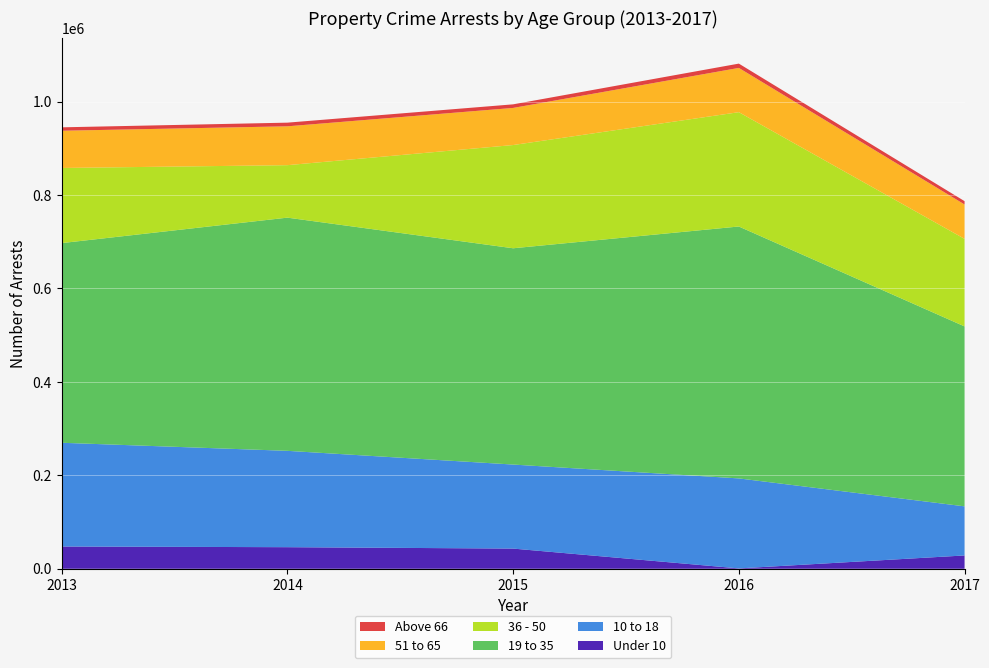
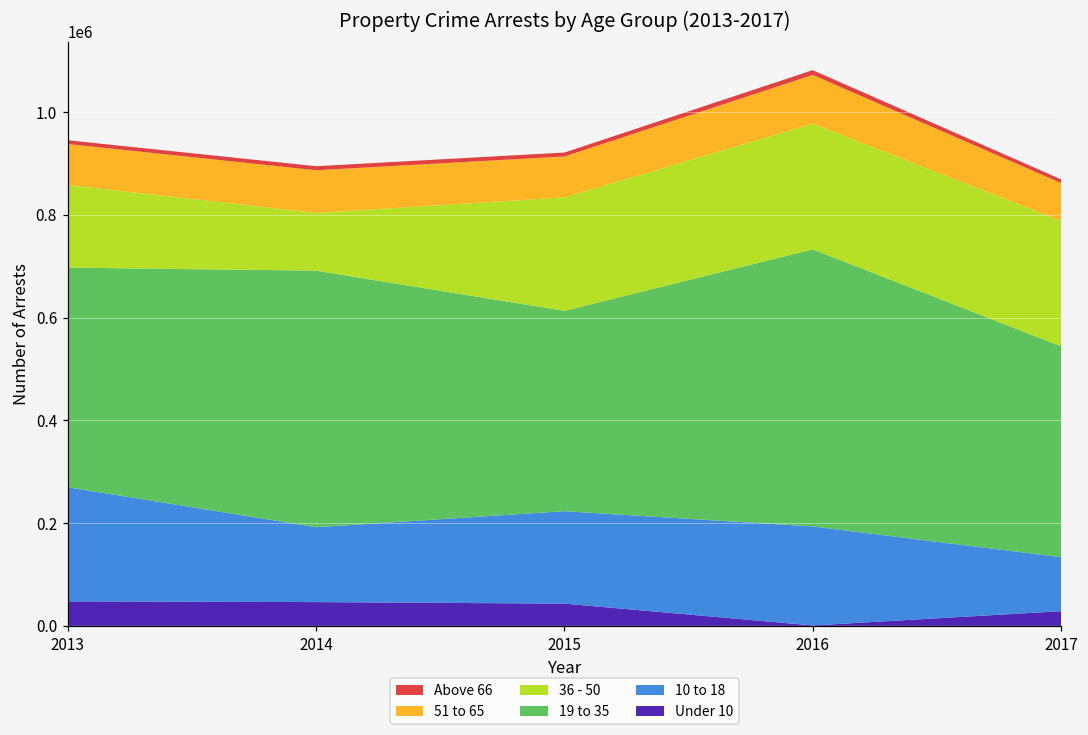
  {
    "Under 10": {
      "2013": 50000,
      "2014": 50000,
      "2015": 40000,
      "2017": 30000
    },
    "10 to 18": {
      "2013": 220000,
-     "2014": 210000,
+     "2014": 150000,
      "2015": 180000,
      "2016": 190000,
      "2017": 110000
    },
    "19 to 35": {
      "2013": 430000,
      "2014": 500000,
-     "2015": 460000,
+     "2015": 390000,
      "2016": 540000,
-     "2017": 390000
+     "2017": 410000
    },
    "36 - 50": {
      "2013": 160000,
      "2014": 110000,
      "2015": 220000,
      "2016": 240000,
-     "2017": 190000
+     "2017": 240000
    },
    "51 to 65": {
      "2013": 80000,
      "2014": 80000,
      "2015": 80000,
      "2016": 90000,
      "2017": 70000
    },
    "Above 66": {
      "2013": 10000,
      "2014": 10000,
      "2015": 10000,
      "2016": 10000,
      "2017": 10000
    }
  }
